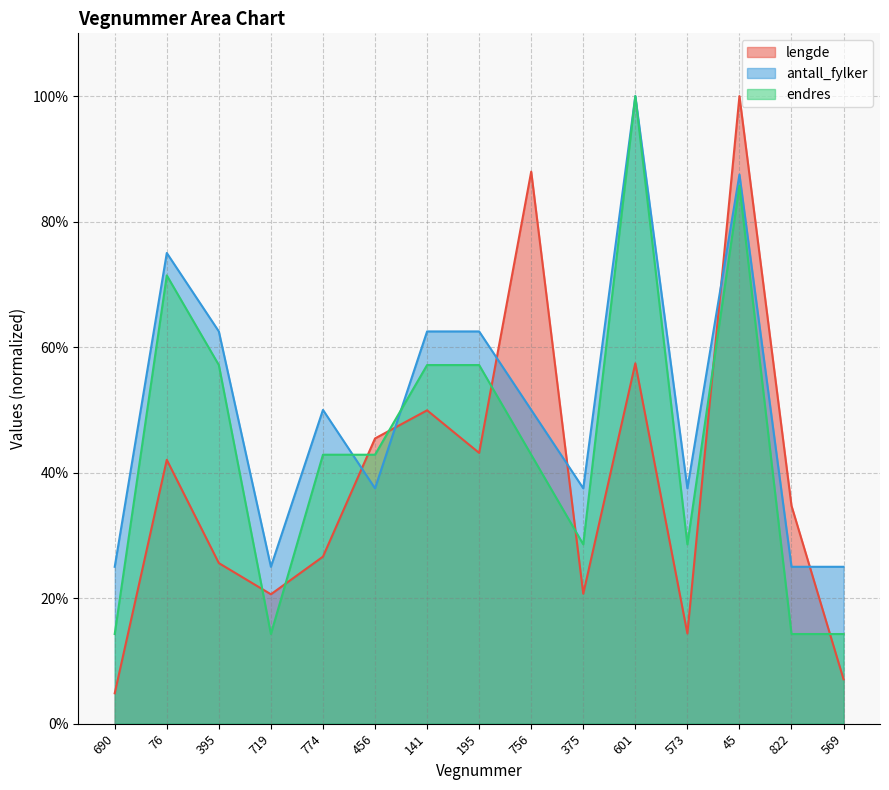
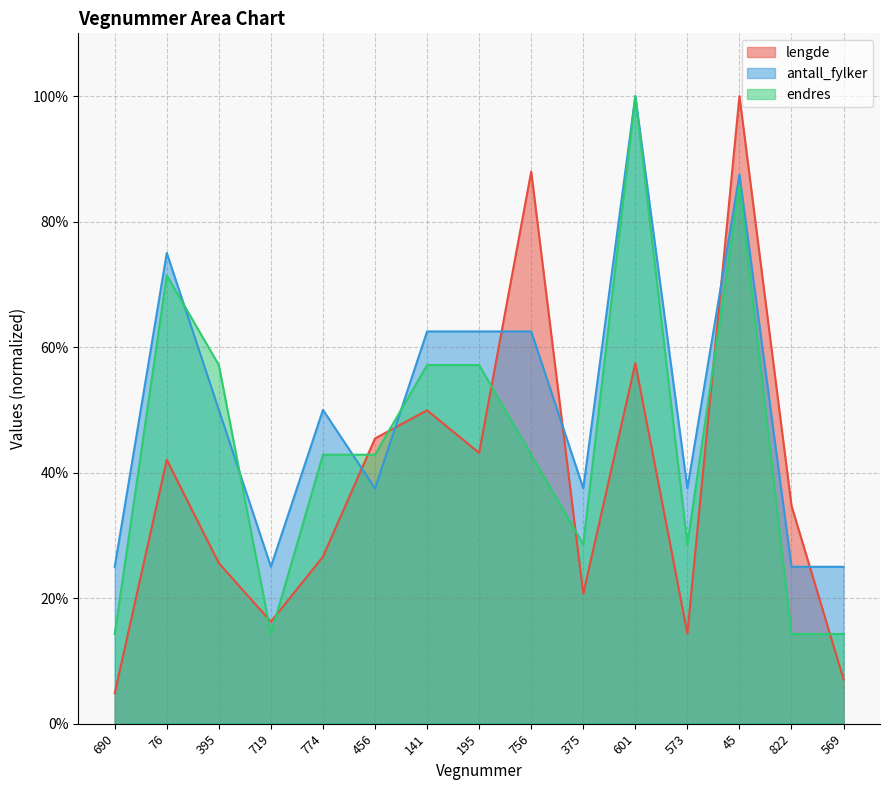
  {
    "lengde": {
      "690": "5%",
      "76": "42%",
      "395": "26%",
-     "719": "21%",
+     "719": "16%",
      "774": "27%",
      "456": "45%",
      "141": "50%",
      "195": "43%",
      "756": "88%",
      "375": "21%",
      "601": "57%",
      "573": "14%",
      "45": "100%",
      "822": "35%",
      "569": "7%"
    },
    "antall_fylker": {
      "690": "25%",
      "76": "75%",
-     "395": "63%",
+     "395": "50%",
      "719": "25%",
      "774": "50%",
      "456": "38%",
      "141": "63%",
      "195": "63%",
-     "756": "50%",
+     "756": "63%",
      "375": "38%",
      "573": "38%",
      "45": "88%",
      "822": "25%",
      "569": "25%"
    },
    "endres": {
      "690": "14%",
      "76": "71%",
      "395": "57%",
      "719": "14%",
      "774": "43%",
      "456": "43%",
      "141": "57%",
      "195": "57%",
      "756": "43%",
      "375": "29%",
      "573": "29%",
      "45": "86%",
      "822": "14%",
      "569": "14%"
    }
  }
